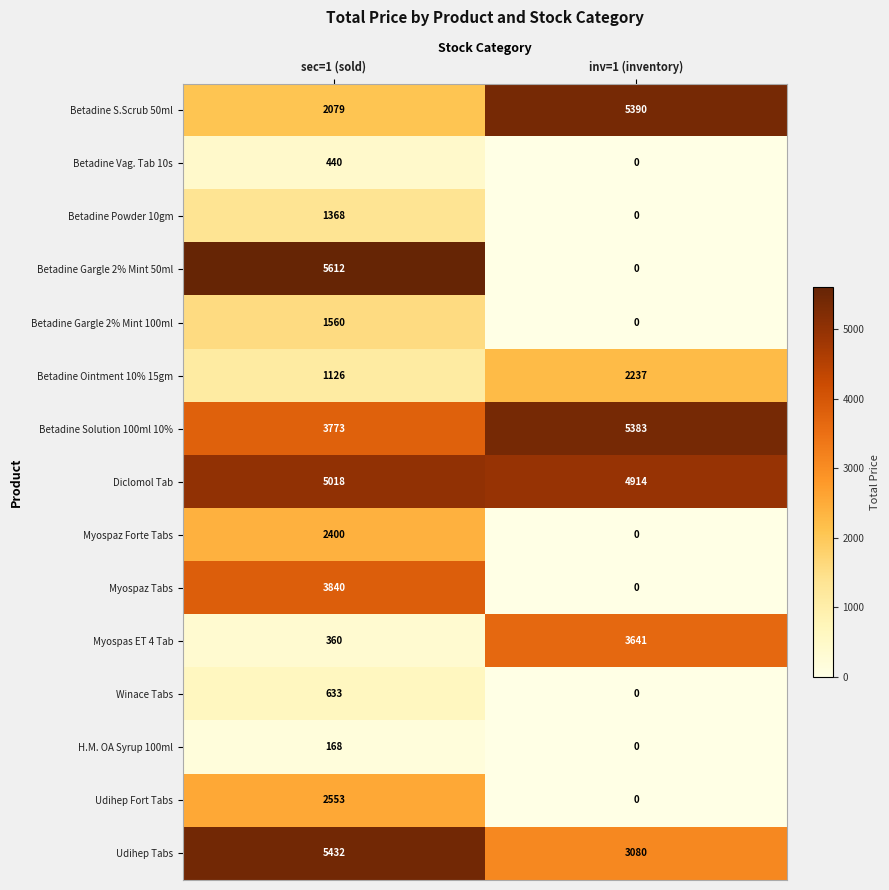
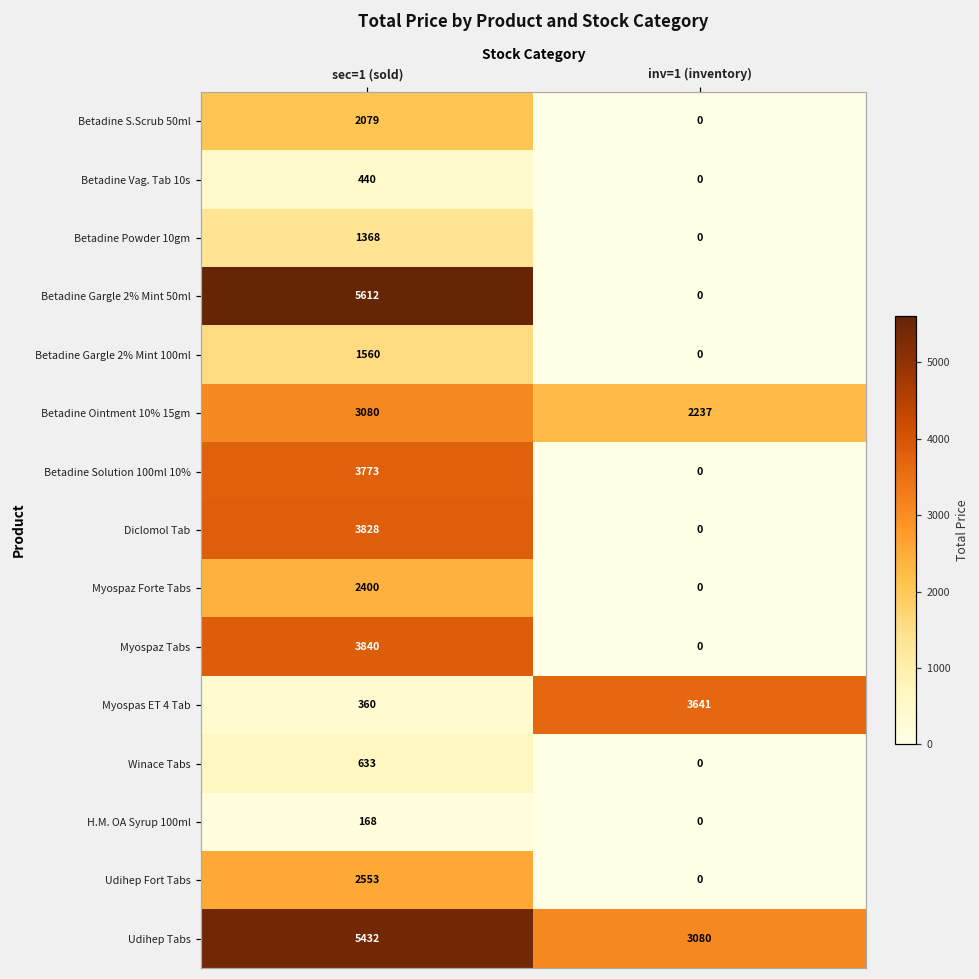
  {
    "Betadine S.Scrub 50ml": {
      "sec=1 (sold)": 2079,
-     "inv=1 (inventory)": 5390
+     "inv=1 (inventory)": 0
    },
    "Betadine Vag. Tab 10s": {
      "sec=1 (sold)": 440,
      "inv=1 (inventory)": 0
    },
    "Betadine Powder 10gm": {
      "sec=1 (sold)": 1368,
      "inv=1 (inventory)": 0
    },
    "Betadine Gargle 2% Mint 50ml": {
      "sec=1 (sold)": 5612,
      "inv=1 (inventory)": 0
    },
    "Betadine Gargle 2% Mint 100ml": {
      "sec=1 (sold)": 1560,
      "inv=1 (inventory)": 0
    },
    "Betadine Ointment 10% 15gm": {
-     "sec=1 (sold)": 1126,
+     "sec=1 (sold)": 3080,
      "inv=1 (inventory)": 2237
    },
    "Betadine Solution 100ml 10%": {
      "sec=1 (sold)": 3773,
-     "inv=1 (inventory)": 5383
+     "inv=1 (inventory)": 0
    },
    "Diclomol Tab": {
-     "sec=1 (sold)": 5018,
-     "inv=1 (inventory)": 4914
+     "sec=1 (sold)": 3828,
+     "inv=1 (inventory)": 0
    },
    "Myospaz Forte Tabs": {
      "sec=1 (sold)": 2400,
      "inv=1 (inventory)": 0
    },
    "Myospaz Tabs": {
      "sec=1 (sold)": 3840,
      "inv=1 (inventory)": 0
    },
    "Myospas ET 4 Tab": {
      "sec=1 (sold)": 360,
      "inv=1 (inventory)": 3641
    },
    "Winace Tabs": {
      "sec=1 (sold)": 633,
      "inv=1 (inventory)": 0
    },
    "H.M. OA Syrup 100ml": {
      "sec=1 (sold)": 168,
      "inv=1 (inventory)": 0
    },
    "Udihep Fort Tabs": {
      "sec=1 (sold)": 2553,
      "inv=1 (inventory)": 0
    },
    "Udihep Tabs": {
      "sec=1 (sold)": 5432,
      "inv=1 (inventory)": 3080
    }
  }
